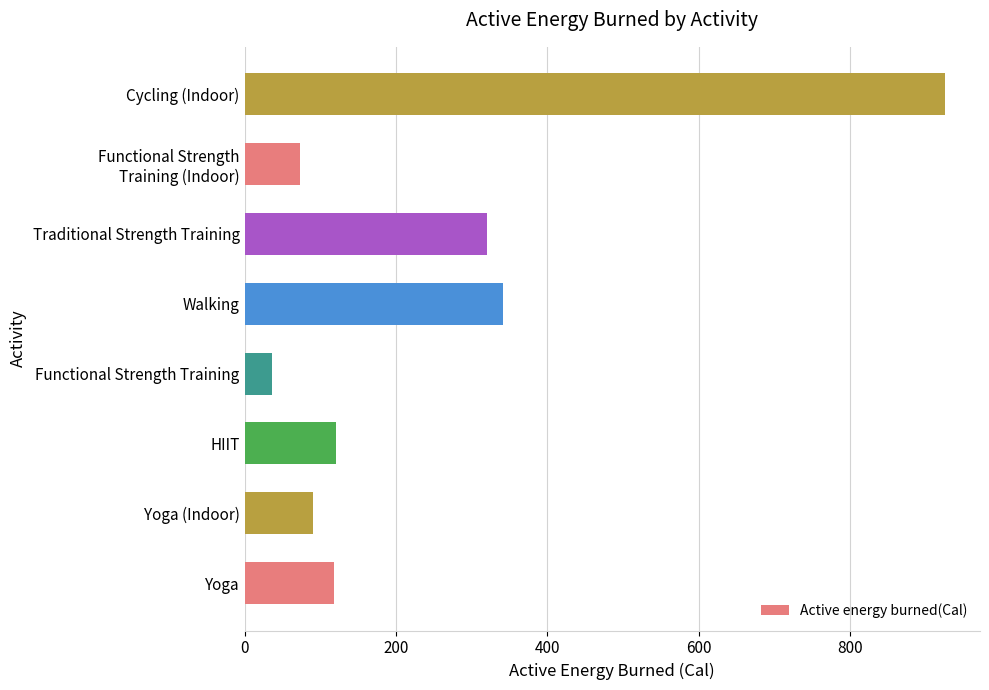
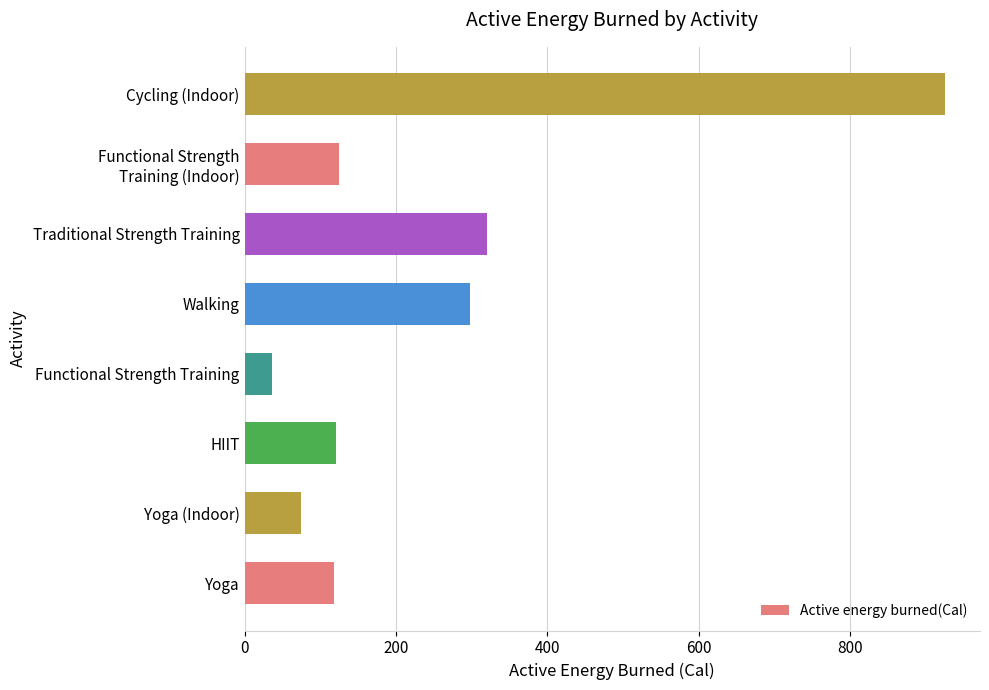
  {
    "Cycling (Indoor)": 930,
-   "Functional Strength Training (Indoor)": 70,
+   "Functional Strength Training (Indoor)": 130,
    "Traditional Strength Training": 320,
-   "Walking": 340,
+   "Walking": 300,
    "Functional Strength Training": 40,
    "HIIT": 120,
-   "Yoga (Indoor)": 90,
+   "Yoga (Indoor)": 70,
    "Yoga": 120
  }
